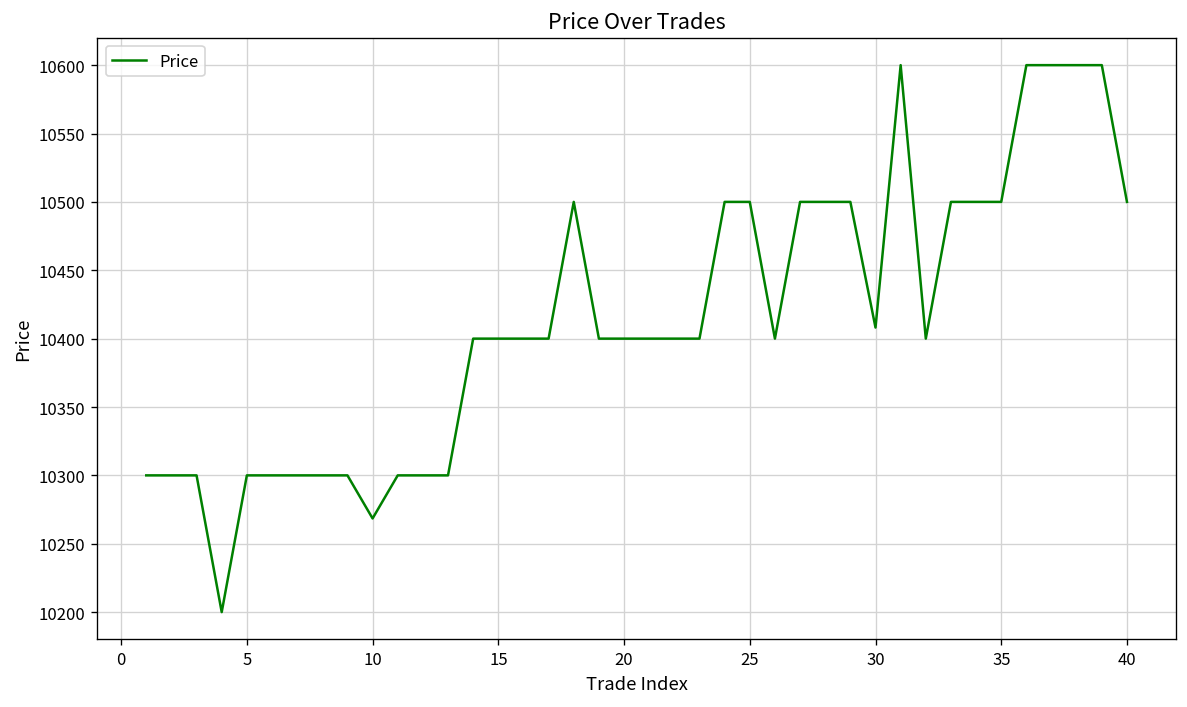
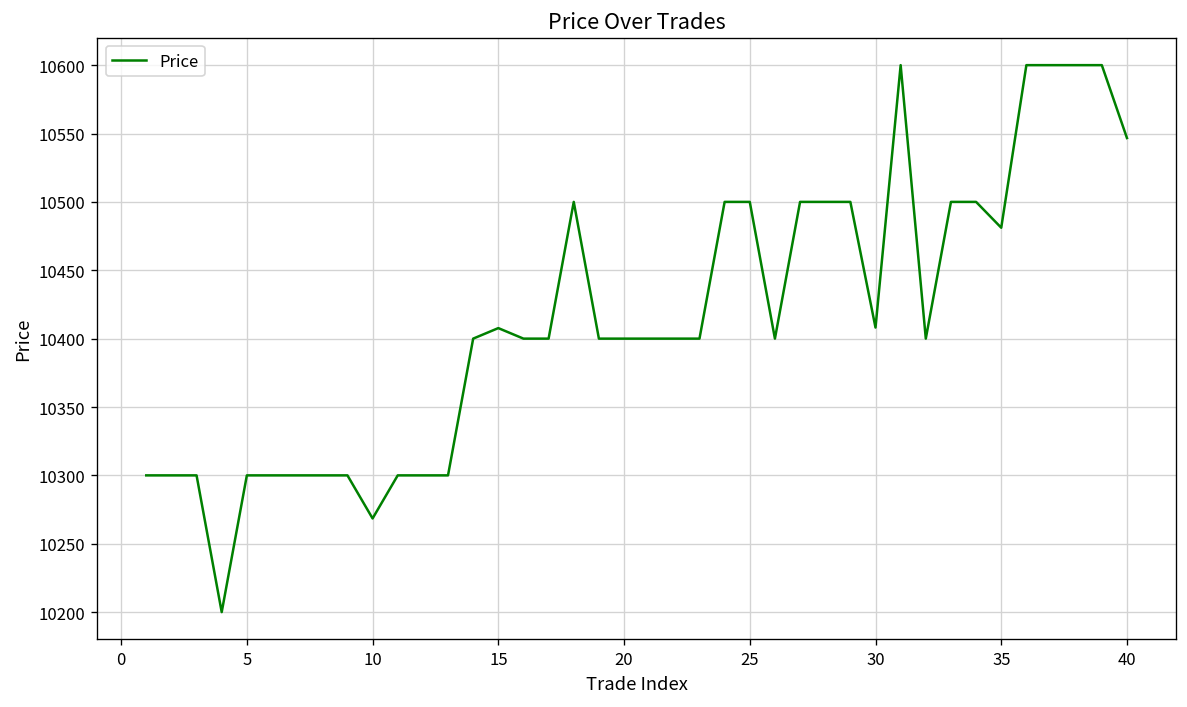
  {
    "5": 10300,
    "10": 10269,
-   "15": 10400,
+   "15": 10408,
    "20": 10400,
    "25": 10500,
    "30": 10408,
-   "35": 10500,
-   "40": 10500
+   "35": 10481,
+   "40": 10547
  }
